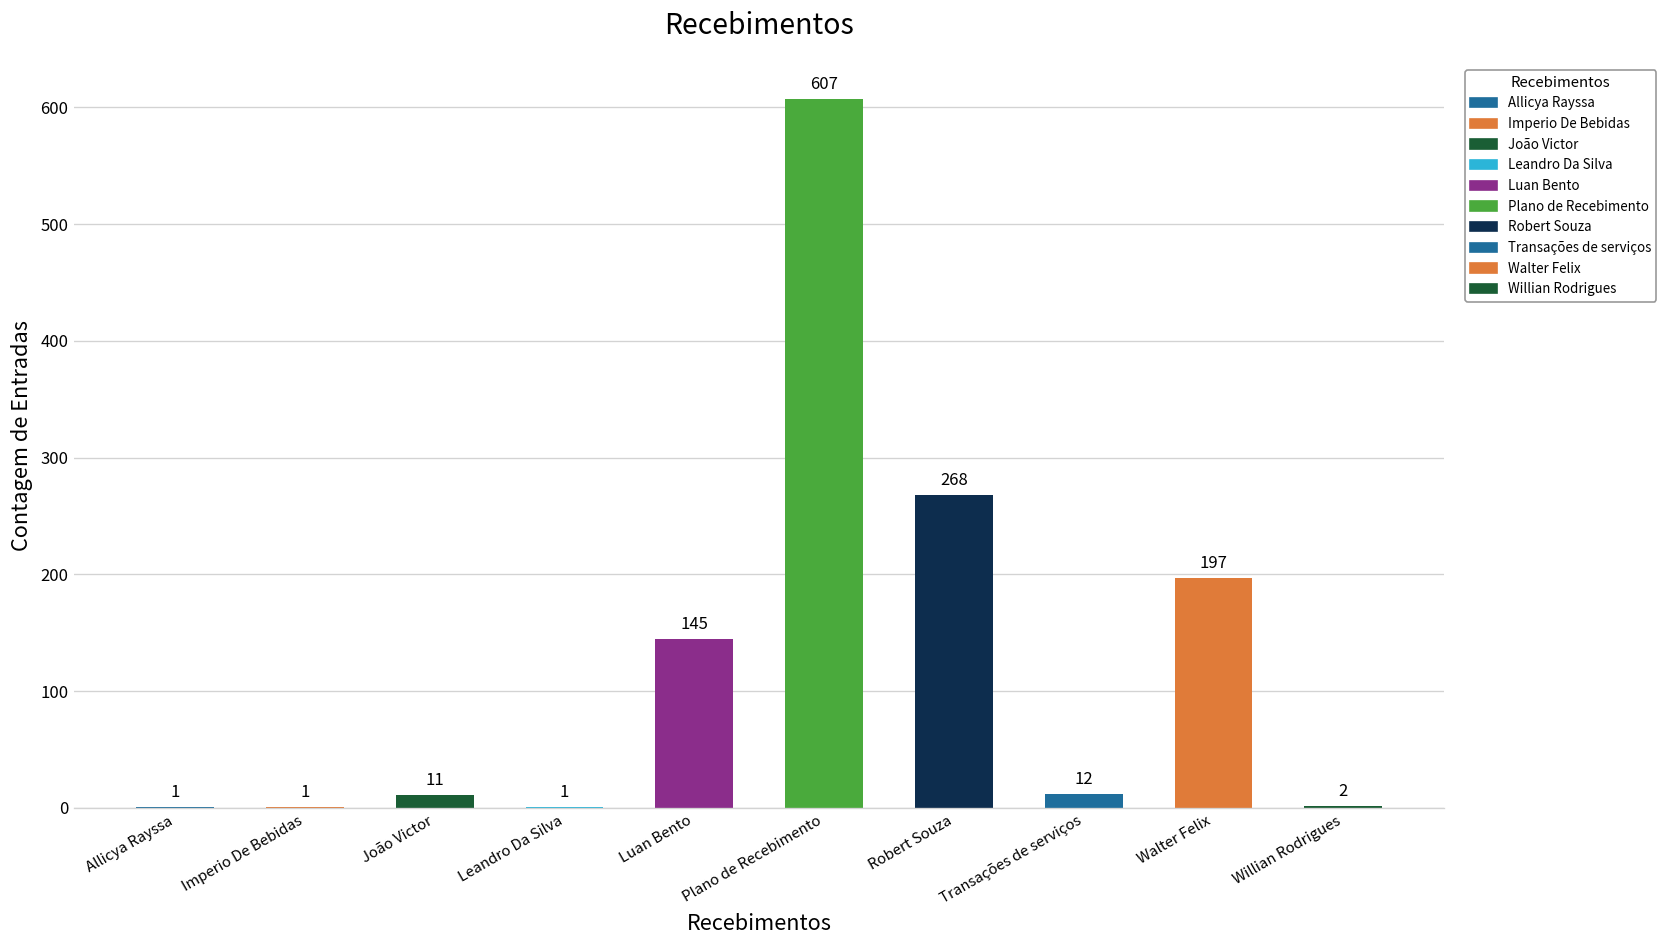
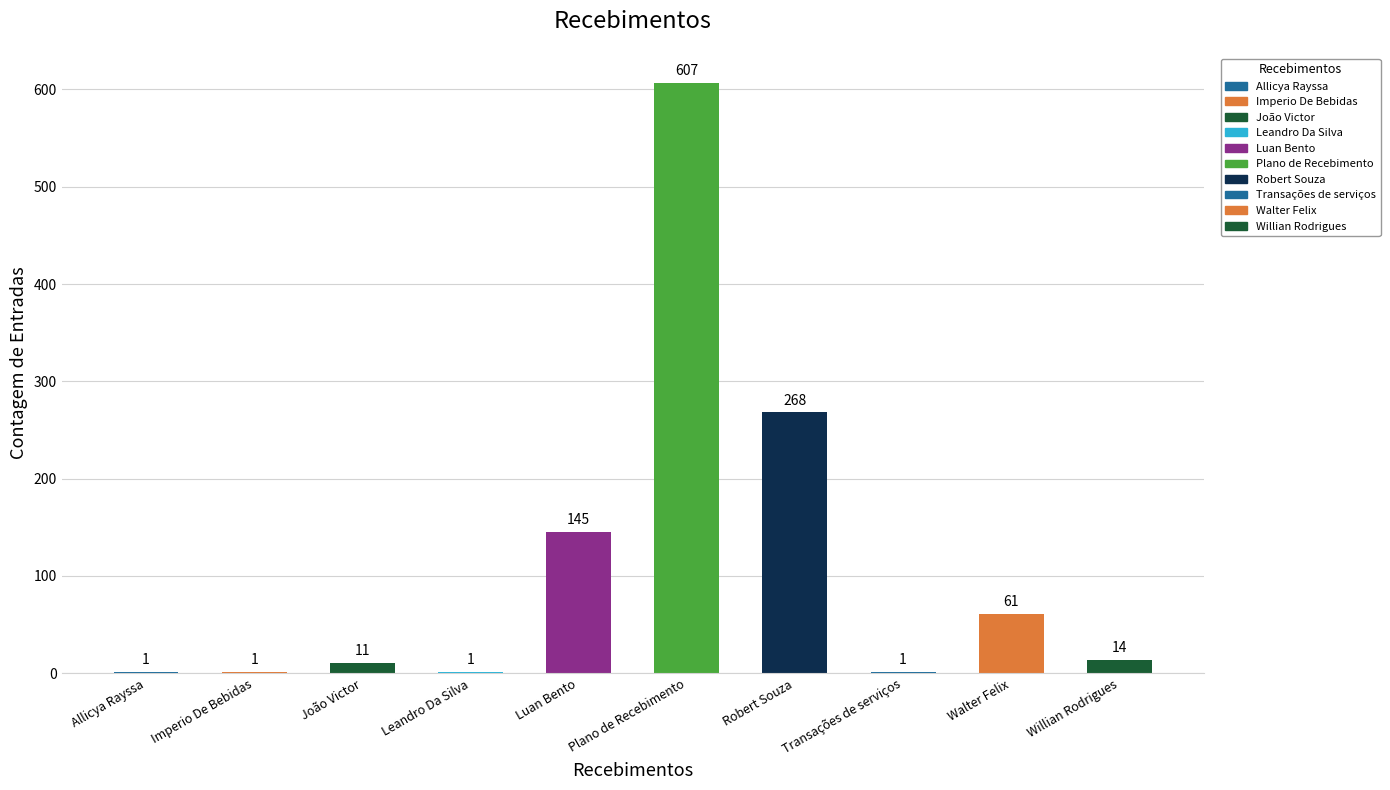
  {
    "Allicya Rayssa": 1,
    "Imperio De Bebidas": 1,
    "João Victor": 11,
    "Leandro Da Silva": 1,
    "Luan Bento": 145,
    "Plano de Recebimento": 607,
    "Robert Souza": 268,
-   "Transações de serviços": 12,
-   "Walter Felix": 197,
-   "Willian Rodrigues": 2
+   "Transações de serviços": 1,
+   "Walter Felix": 61,
+   "Willian Rodrigues": 14
  }
